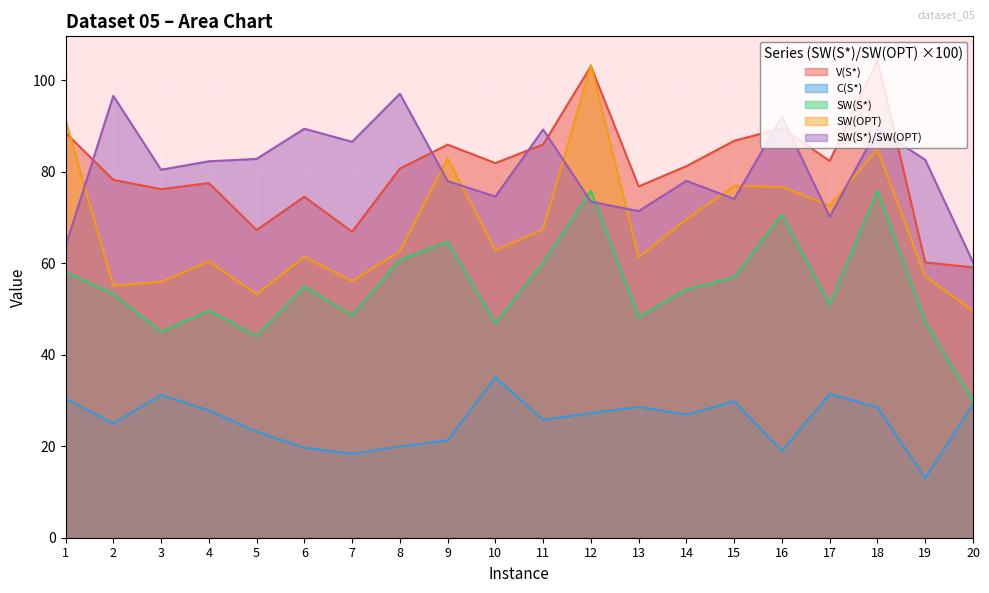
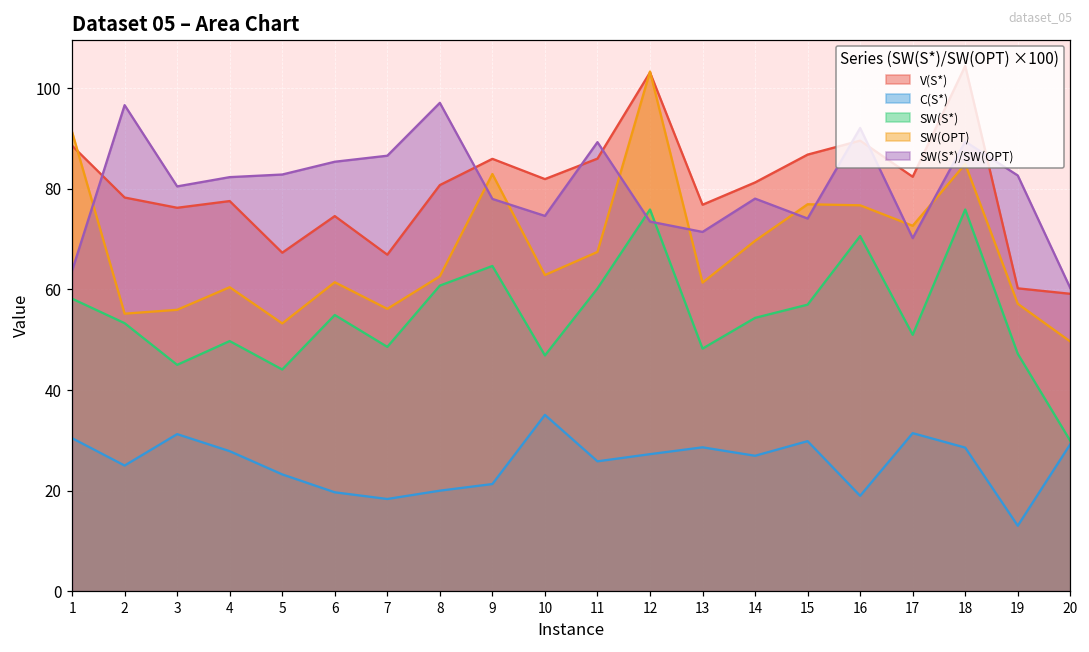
  {
    "V(S*)": {
      "1": 89,
      "2": 78,
      "3": 76,
      "4": 78,
      "5": 67,
      "6": 75,
      "7": 67,
      "8": 81,
      "9": 86,
      "10": 82,
      "11": 86,
      "13": 77,
      "14": 81,
      "15": 87,
      "17": 82,
      "19": 60,
      "20": 59
    },
    "C(S*)": {
      "1": 30,
      "2": 25,
      "3": 31,
      "4": 28,
      "5": 23,
      "6": 20,
      "7": 18,
      "8": 20,
      "9": 21,
      "10": 35,
      "11": 26,
      "12": 27,
      "13": 29,
      "14": 27,
      "15": 30,
      "16": 19,
      "17": 31,
      "18": 29,
      "19": 13,
      "20": 29
    },
    "SW(S*)": {
      "1": 58,
      "2": 53,
      "3": 45,
      "4": 50,
      "5": 44,
      "6": 55,
      "7": 49,
      "8": 61,
      "9": 65,
      "10": 47,
      "11": 60,
      "12": 76,
      "13": 48,
      "14": 54,
      "15": 57,
      "16": 71,
      "17": 51,
      "18": 76,
      "19": 47,
      "20": 30
    },
    "SW(OPT)": {
      "1": 91,
      "2": 55,
      "3": 56,
      "4": 60,
      "5": 53,
      "6": 61,
      "7": 56,
      "8": 63,
      "9": 83,
      "10": 63,
      "11": 67,
      "13": 61,
      "14": 70,
      "15": 77,
      "16": 77,
      "17": 73,
      "18": 85,
      "19": 57,
      "20": 50
    },
    "SW(S*)/SW(OPT)": {
      "1": 64,
      "2": 97,
      "3": 80,
      "4": 82,
      "5": 83,
-     "6": 89,
+     "6": 85,
      "7": 87,
      "8": 97,
      "9": 78,
      "10": 75,
      "11": 89,
      "12": 73,
      "13": 71,
      "14": 78,
      "15": 74,
      "17": 70,
      "19": 83,
      "20": 60
    }
  }
